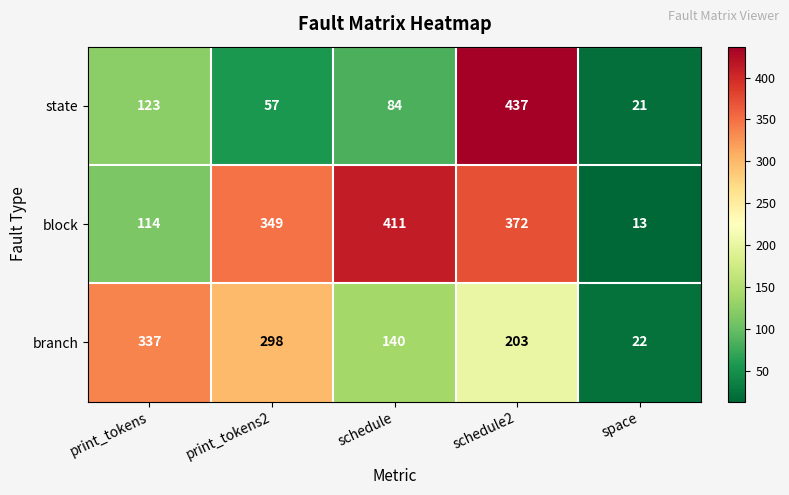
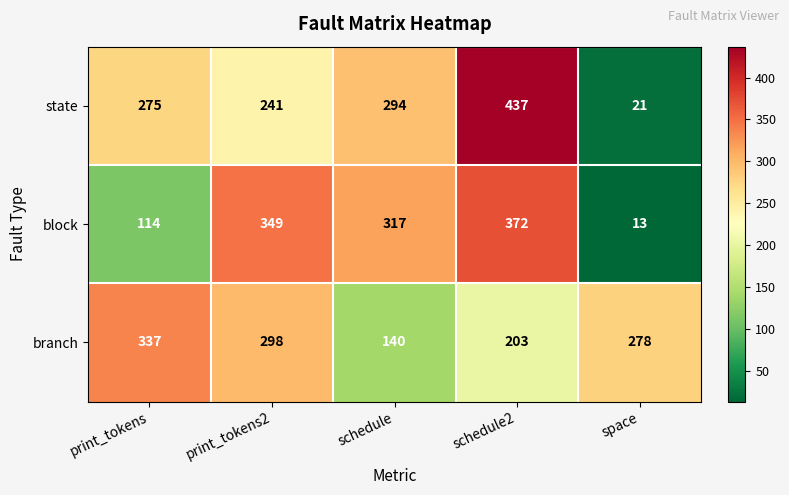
  {
    "state": {
-     "print_tokens": 123,
-     "print_tokens2": 57,
-     "schedule": 84,
+     "print_tokens": 275,
+     "print_tokens2": 241,
+     "schedule": 294,
      "schedule2": 437,
      "space": 21
    },
    "block": {
      "print_tokens": 114,
      "print_tokens2": 349,
-     "schedule": 411,
+     "schedule": 317,
      "schedule2": 372,
      "space": 13
    },
    "branch": {
      "print_tokens": 337,
      "print_tokens2": 298,
      "schedule": 140,
      "schedule2": 203,
-     "space": 22
+     "space": 278
    }
  }
